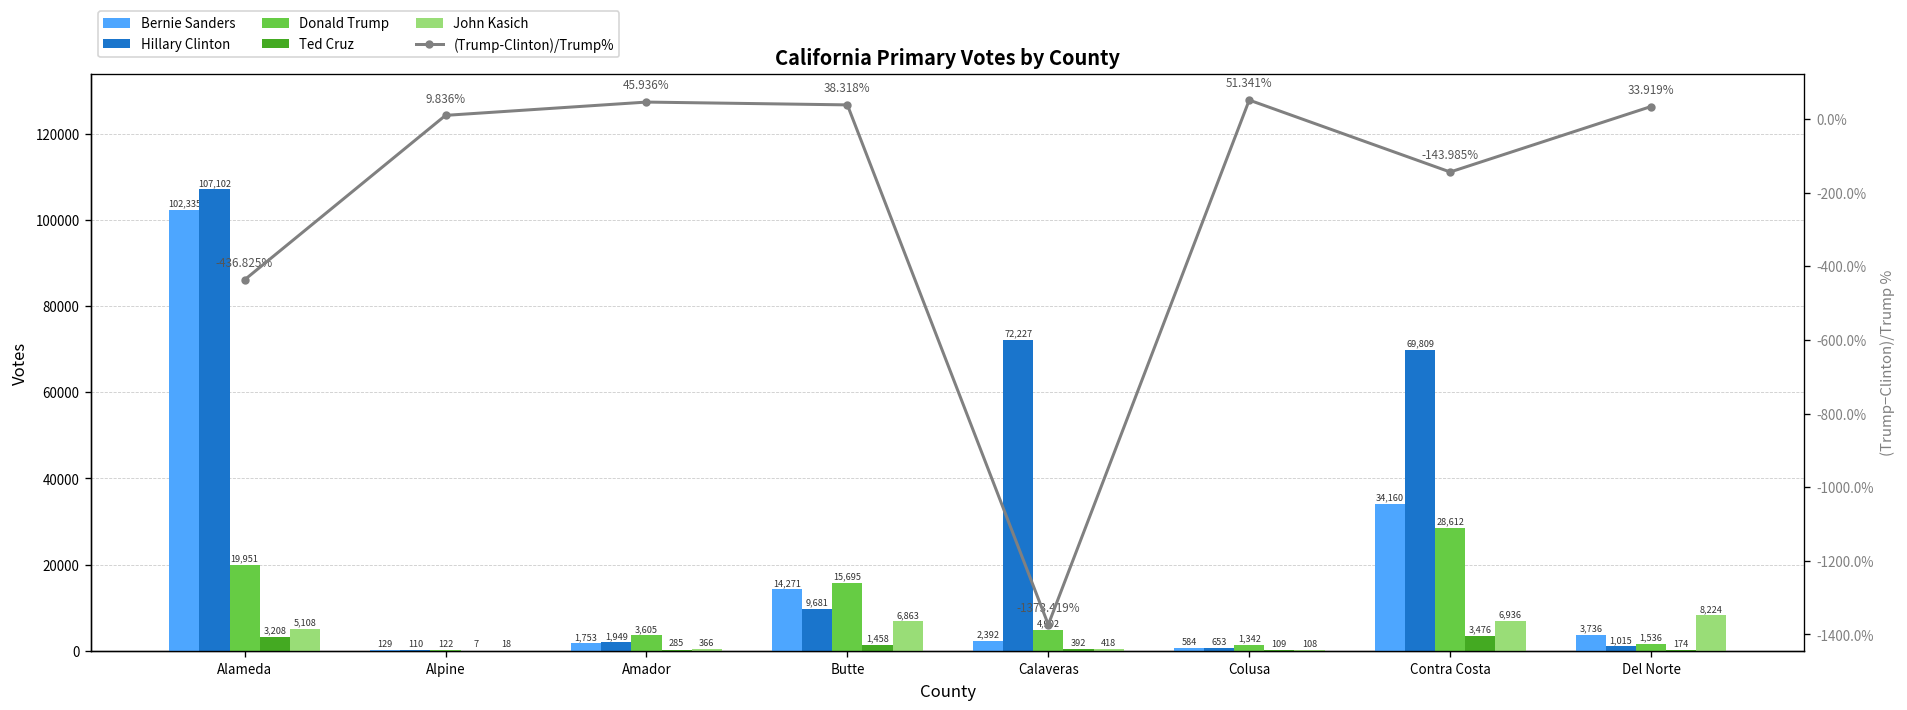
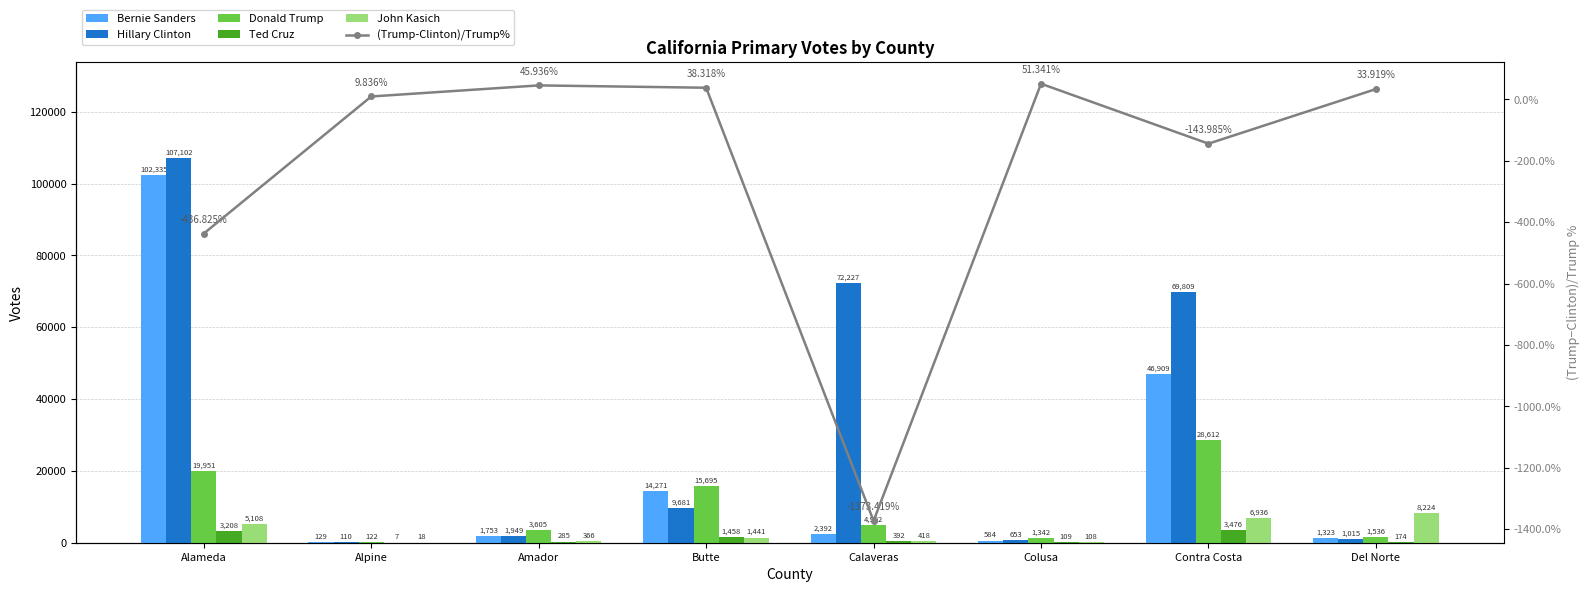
  {
    "Bernie Sanders": {
      "Alameda": "102,335",
      "Alpine": "129",
      "Amador": "1,753",
      "Butte": "14,271",
      "Calaveras": "2,392",
      "Colusa": "584",
-     "Contra Costa": "34,160",
-     "Del Norte": "3,736"
+     "Contra Costa": "46,909",
+     "Del Norte": "1,323"
    },
    "Hillary Clinton": {
      "Alameda": "107,102",
      "Alpine": "110",
      "Amador": "1,949",
      "Butte": "9,681",
      "Calaveras": "72,227",
      "Colusa": "653",
      "Contra Costa": "69,809",
      "Del Norte": "1,015"
    },
    "John Kasich": {
      "Alameda": "5,108",
      "Alpine": "18",
      "Amador": "366",
-     "Butte": "6,863",
+     "Butte": "1,441",
      "Calaveras": "418",
      "Colusa": "108",
      "Contra Costa": "6,936",
      "Del Norte": "8,224"
    },
    "(Trump-Clinton)/Trump%": {
      "Alameda": "-436.825%",
      "Alpine": "9.836%",
      "Amador": "45.936%",
      "Butte": "38.318%",
      "Calaveras": "-1373.419%",
      "Colusa": "51.341%",
      "Contra Costa": "-143.985%",
      "Del Norte": "33.919%"
    }
  }
